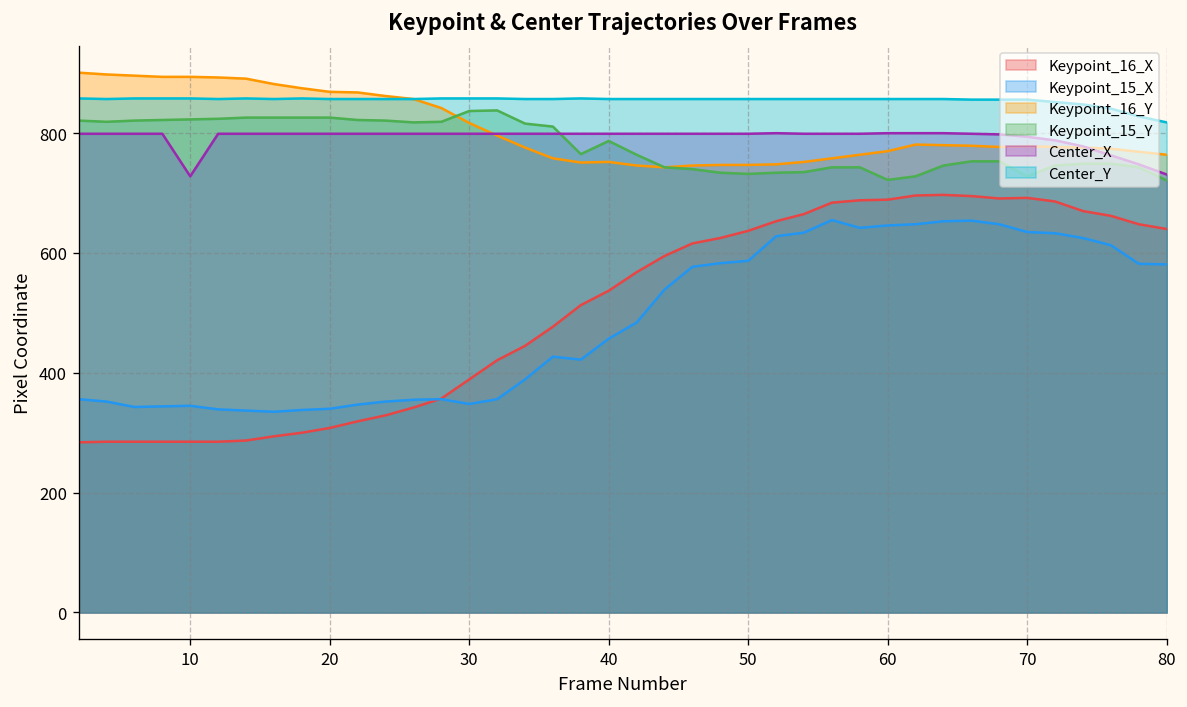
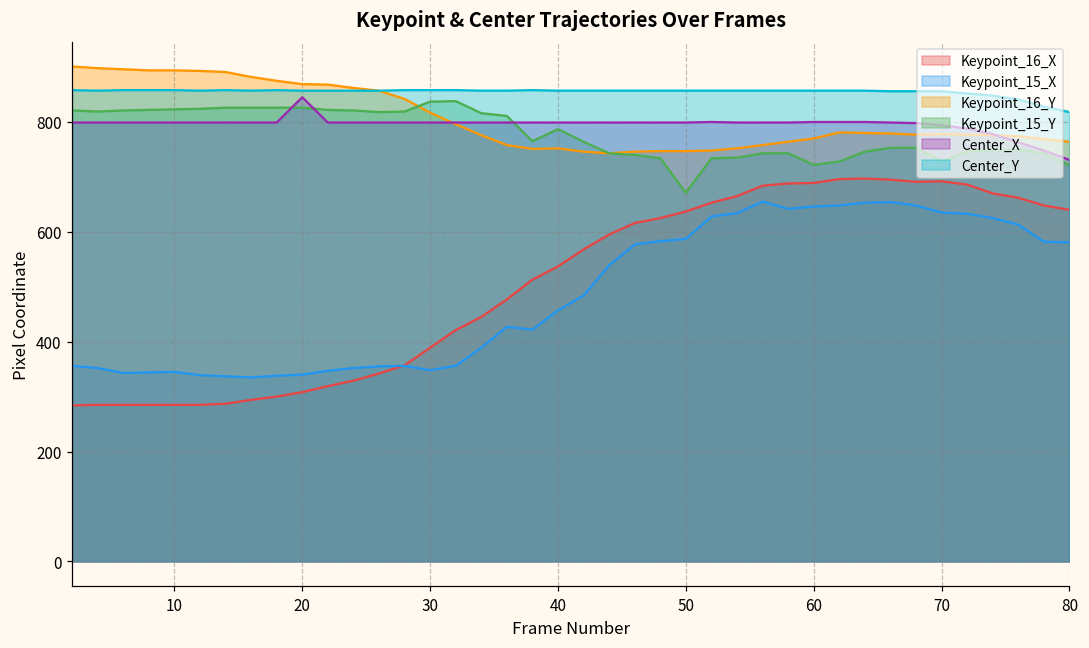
  {
    "Keypoint_15_Y": {
      "10": 820,
      "20": 830,
      "30": 840,
      "40": 790,
-     "50": 730,
+     "50": 670,
      "60": 720,
      "80": 720
    },
    "Center_X": {
-     "10": 730,
-     "20": 800,
+     "10": 800,
+     "20": 850,
      "30": 800,
      "40": 800,
      "50": 800,
      "60": 800,
      "80": 730
    }
  }
